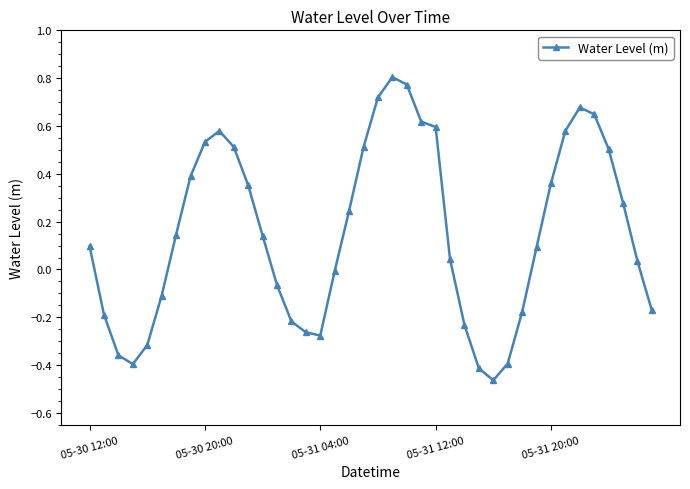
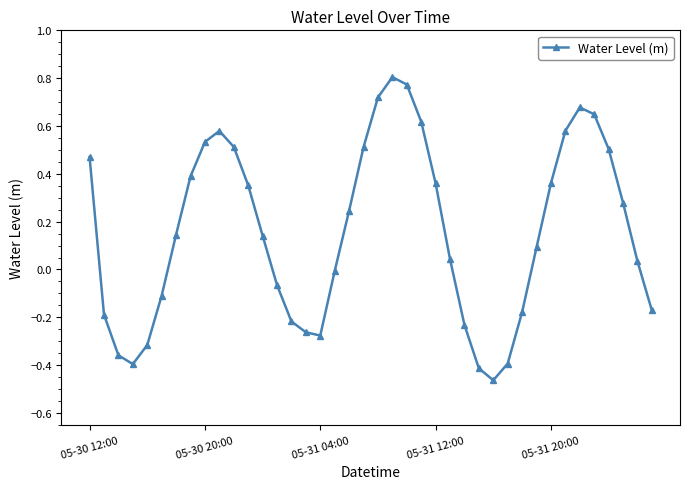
  {
-   "05-30 12:00": 0.10,
+   "05-30 12:00": 0.47,
    "05-30 20:00": 0.53,
    "05-31 04:00": -0.28,
-   "05-31 12:00": 0.60,
+   "05-31 12:00": 0.36,
    "05-31 20:00": 0.36
  }
